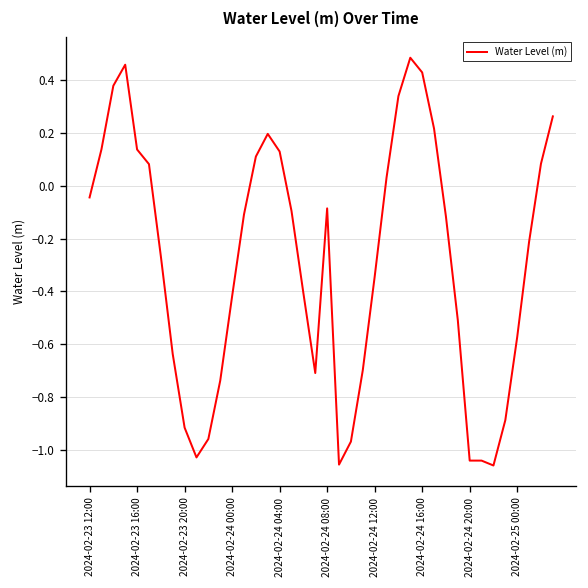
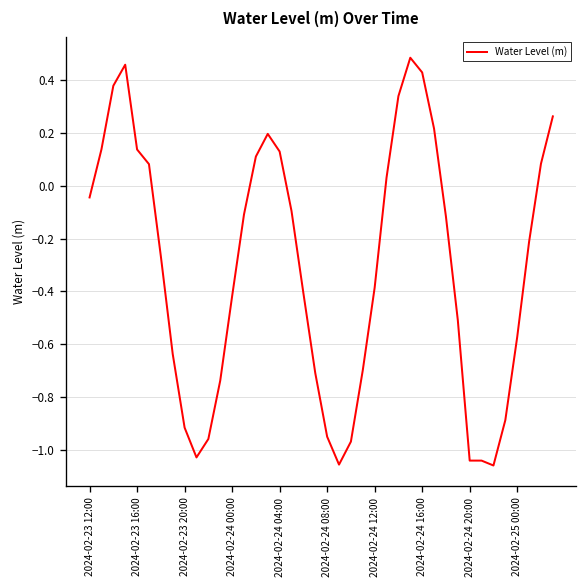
  {
    "2024-02-23 12:00": -0.04,
    "2024-02-23 16:00": 0.14,
    "2024-02-23 20:00": -0.91,
    "2024-02-24 00:00": -0.42,
    "2024-02-24 04:00": 0.13,
-   "2024-02-24 08:00": -0.09,
-   "2024-02-24 12:00": -0.34,
+   "2024-02-24 08:00": -0.95,
+   "2024-02-24 12:00": -0.39,
    "2024-02-24 16:00": 0.43,
    "2024-02-24 20:00": -1.04,
    "2024-02-25 00:00": -0.57
  }
